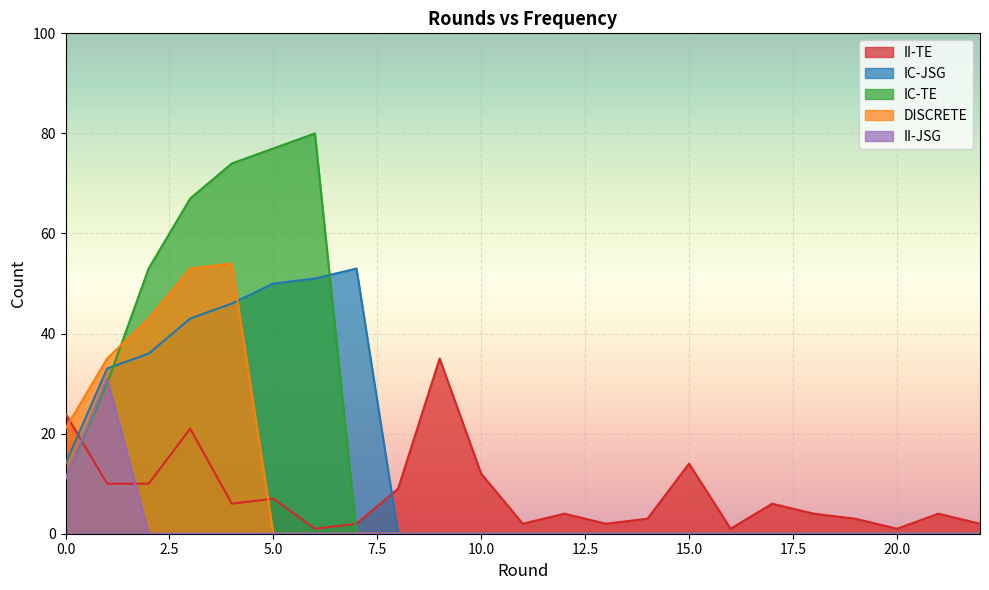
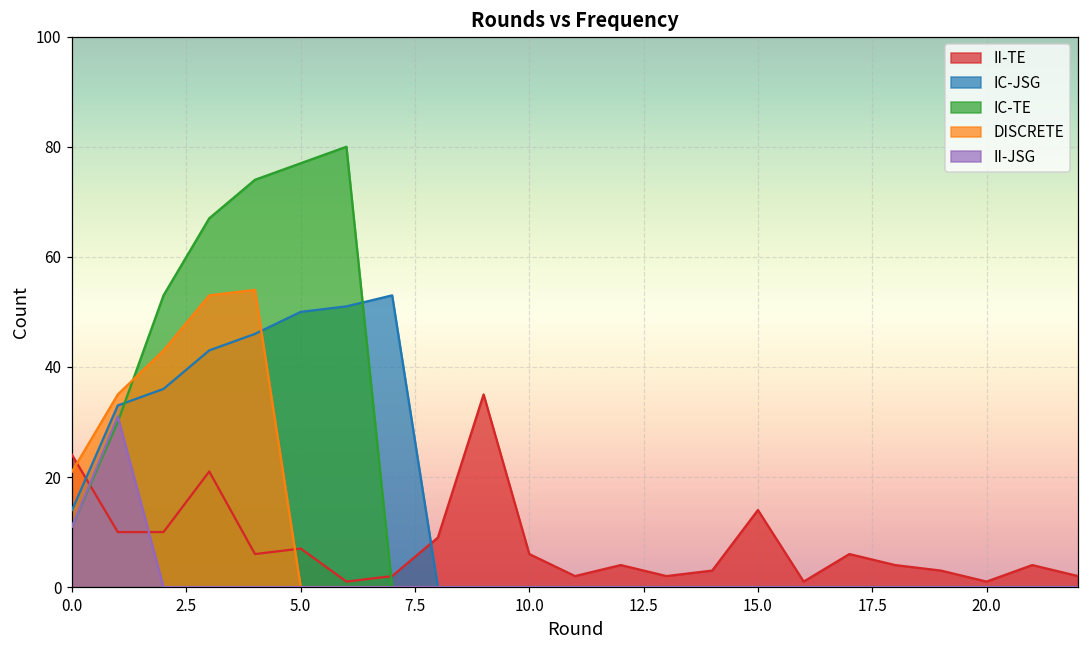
  {
    "II-TE": {
      "0.0": 24,
      "5.0": 7,
-     "10.0": 12,
+     "10.0": 6,
      "15.0": 14,
      "20.0": 1
    },
    "IC-JSG": {
      "0.0": 14,
      "5.0": 50
    },
    "IC-TE": {
      "5.0": 77
    },
    "DISCRETE": {
      "0.0": 21
    }
  }
